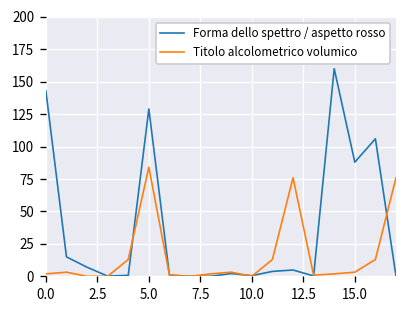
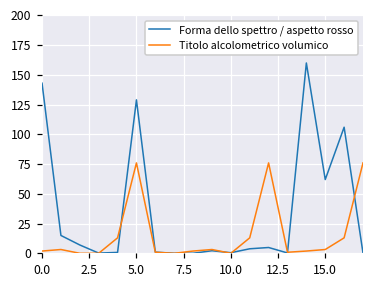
  {
    "Forma dello spettro / aspetto rosso": {
      "0.0": 143,
      "5.0": 129,
-     "15.0": 88
+     "15.0": 62
    },
    "Titolo alcolometrico volumico": {
      "0.0": 2,
-     "5.0": 84,
+     "5.0": 76,
      "15.0": 3
    }
  }
